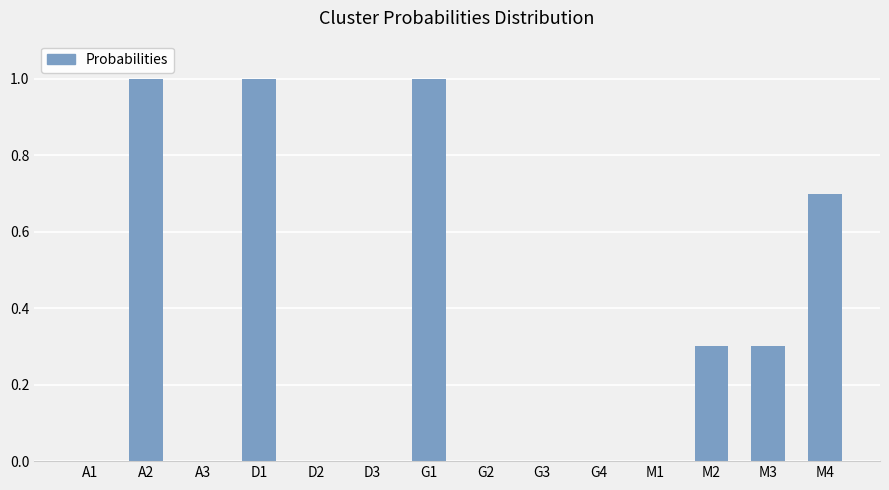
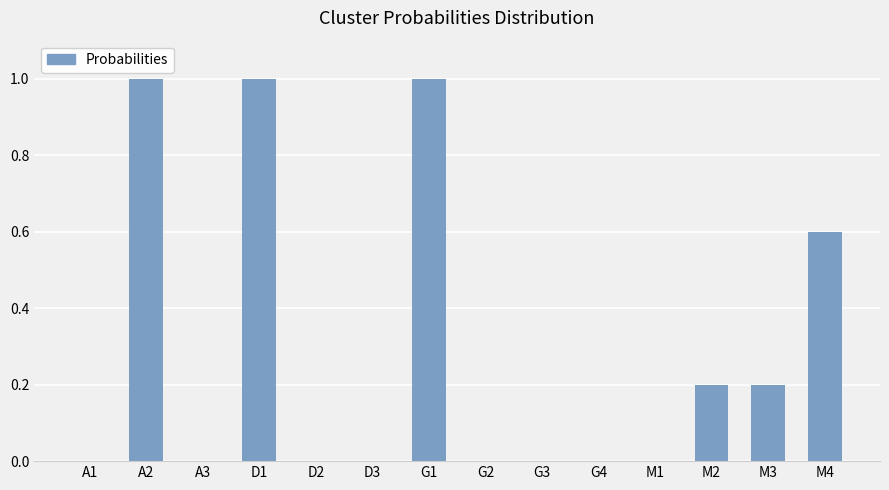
  {
    "A1": 0.0,
    "A2": 1.0,
    "A3": 0.0,
    "D1": 1.0,
    "D2": 0.0,
    "D3": 0.0,
    "G1": 1.0,
    "G2": 0.0,
    "G3": 0.0,
    "G4": 0.0,
    "M1": 0.0,
-   "M2": 0.3,
-   "M3": 0.3,
-   "M4": 0.7
+   "M2": 0.2,
+   "M3": 0.2,
+   "M4": 0.6
  }
